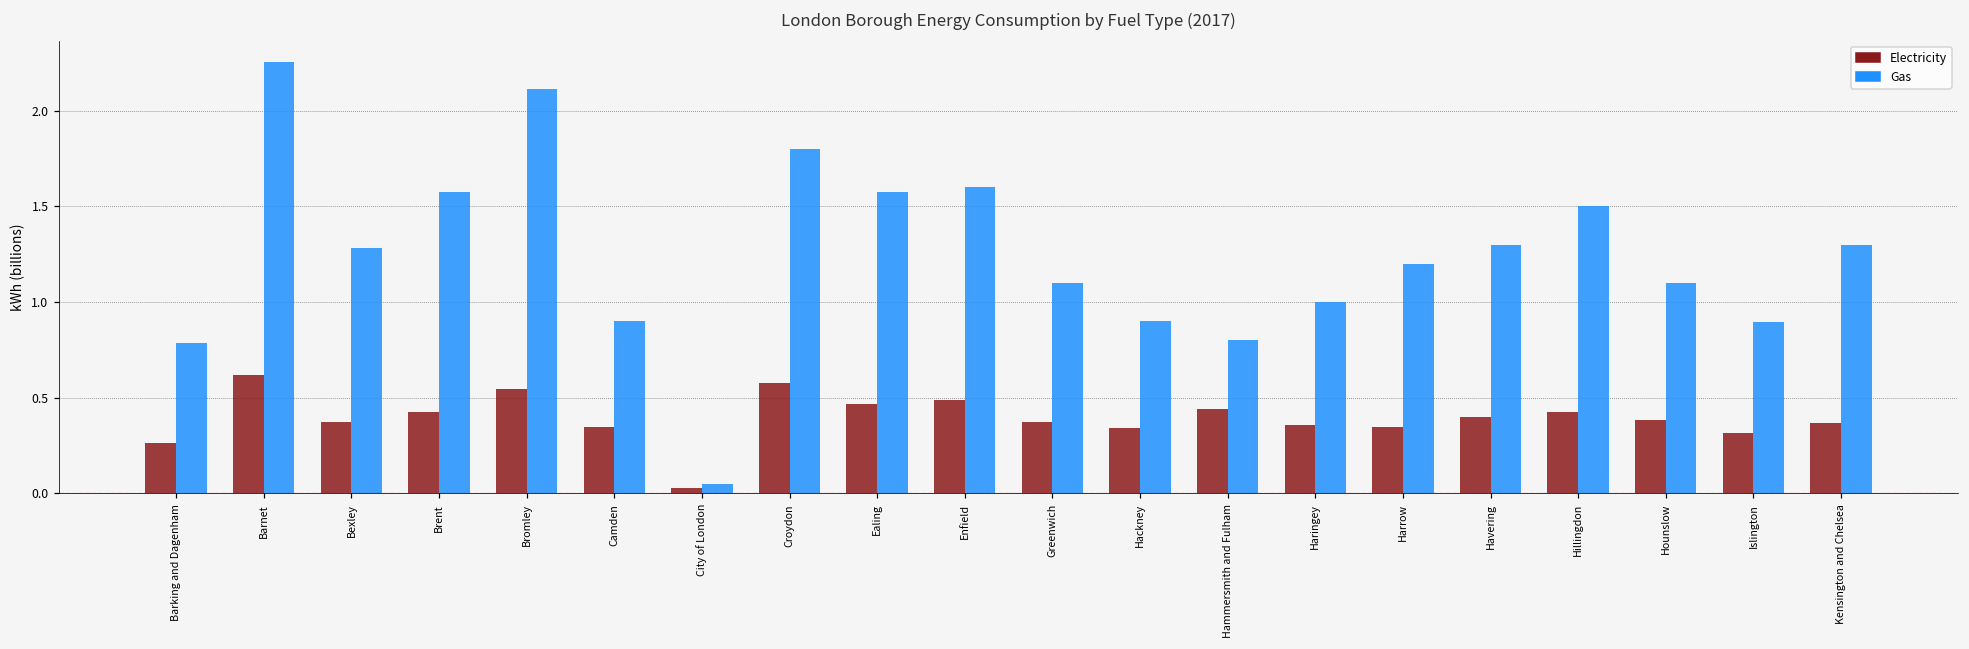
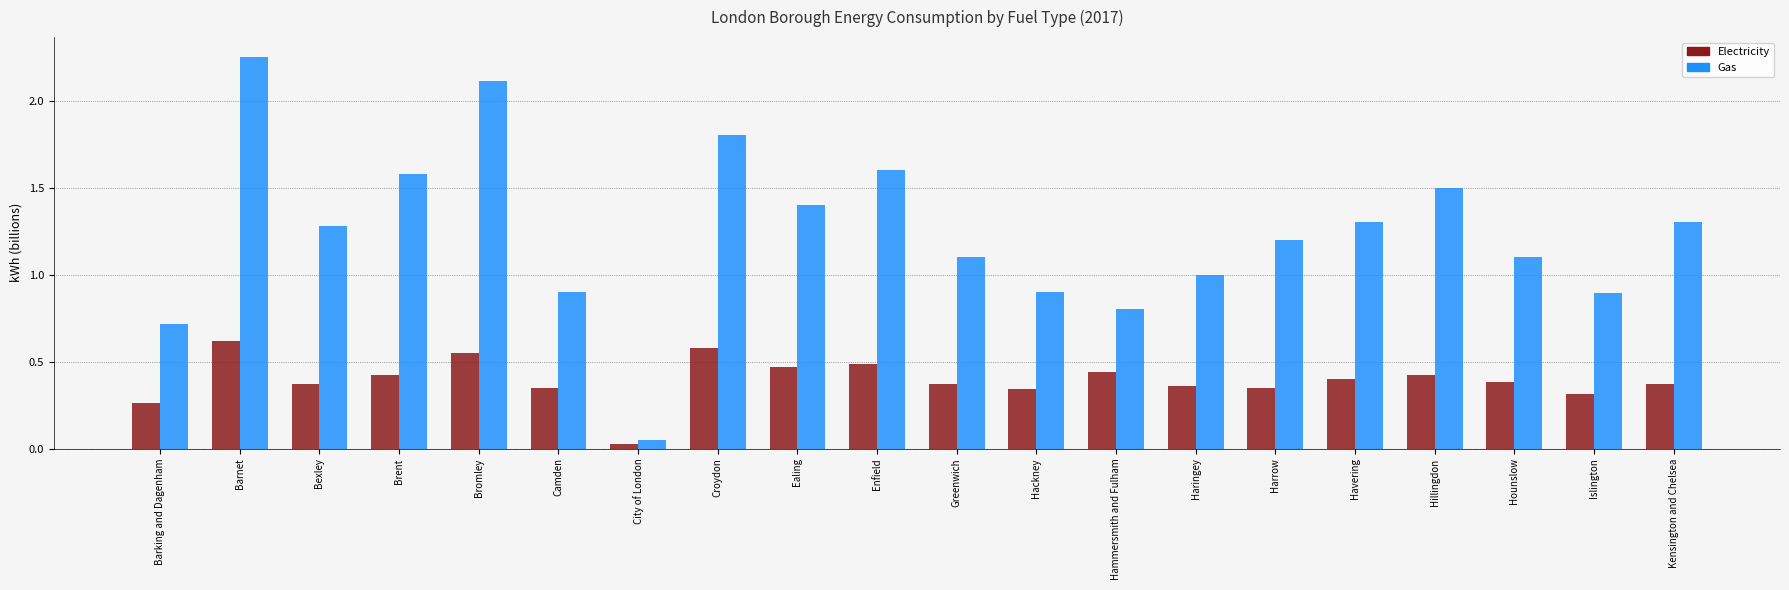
  {
    "Electricity": {
      "Barking and Dagenham": 0.26,
      "Barnet": 0.62,
      "Bexley": 0.37,
      "Brent": 0.42,
      "Bromley": 0.55,
      "Camden": 0.35,
      "City of London": 0.03,
      "Croydon": 0.58,
      "Ealing": 0.47,
      "Enfield": 0.49,
      "Greenwich": 0.37,
      "Hackney": 0.34,
      "Hammersmith and Fulham": 0.44,
      "Haringey": 0.36,
      "Harrow": 0.35,
      "Havering": 0.40,
      "Hillingdon": 0.42,
      "Hounslow": 0.38,
      "Islington": 0.32,
      "Kensington and Chelsea": 0.37
    },
    "Gas": {
-     "Barking and Dagenham": 0.79,
+     "Barking and Dagenham": 0.72,
      "Barnet": 2.25,
      "Bexley": 1.28,
      "Brent": 1.58,
      "Bromley": 2.11,
      "Camden": 0.90,
      "City of London": 0.05,
      "Croydon": 1.80,
-     "Ealing": 1.57,
+     "Ealing": 1.40,
      "Enfield": 1.60,
      "Greenwich": 1.10,
      "Hackney": 0.90,
      "Hammersmith and Fulham": 0.80,
      "Haringey": 1.00,
      "Harrow": 1.20,
      "Havering": 1.30,
      "Hillingdon": 1.50,
      "Hounslow": 1.10,
      "Islington": 0.90,
      "Kensington and Chelsea": 1.30
    }
  }
